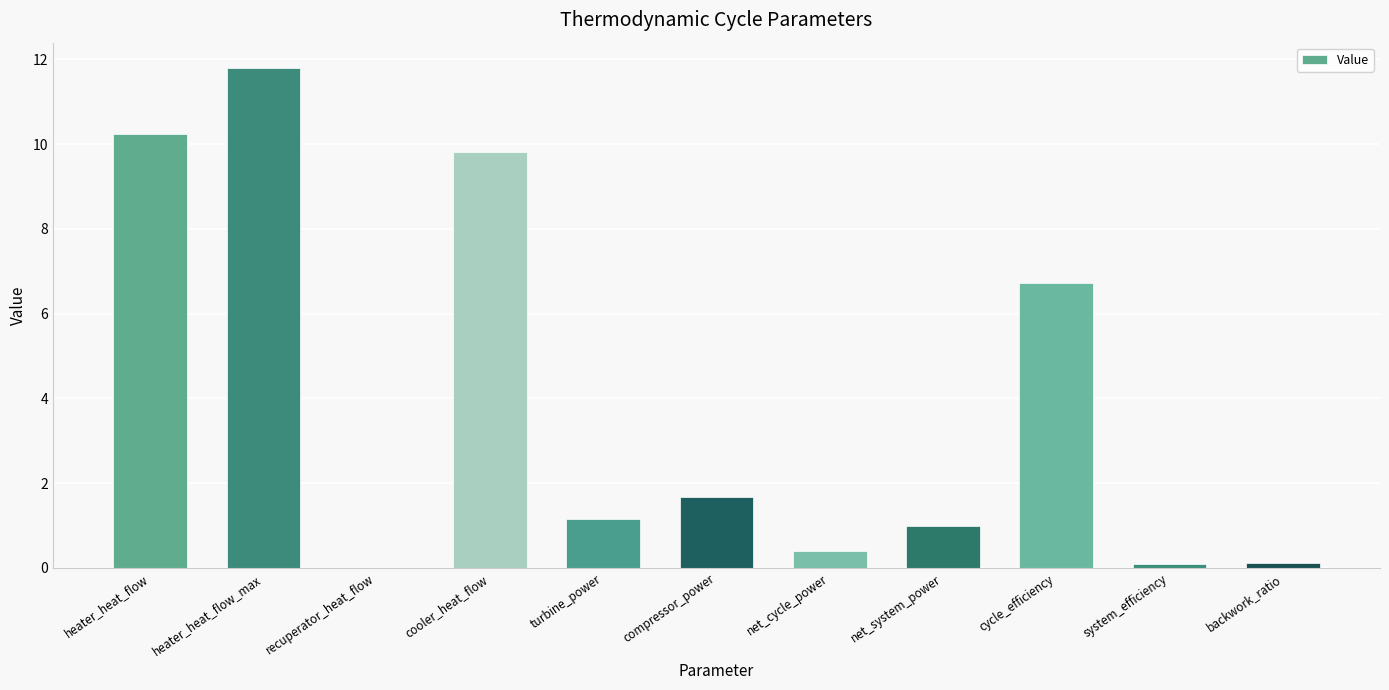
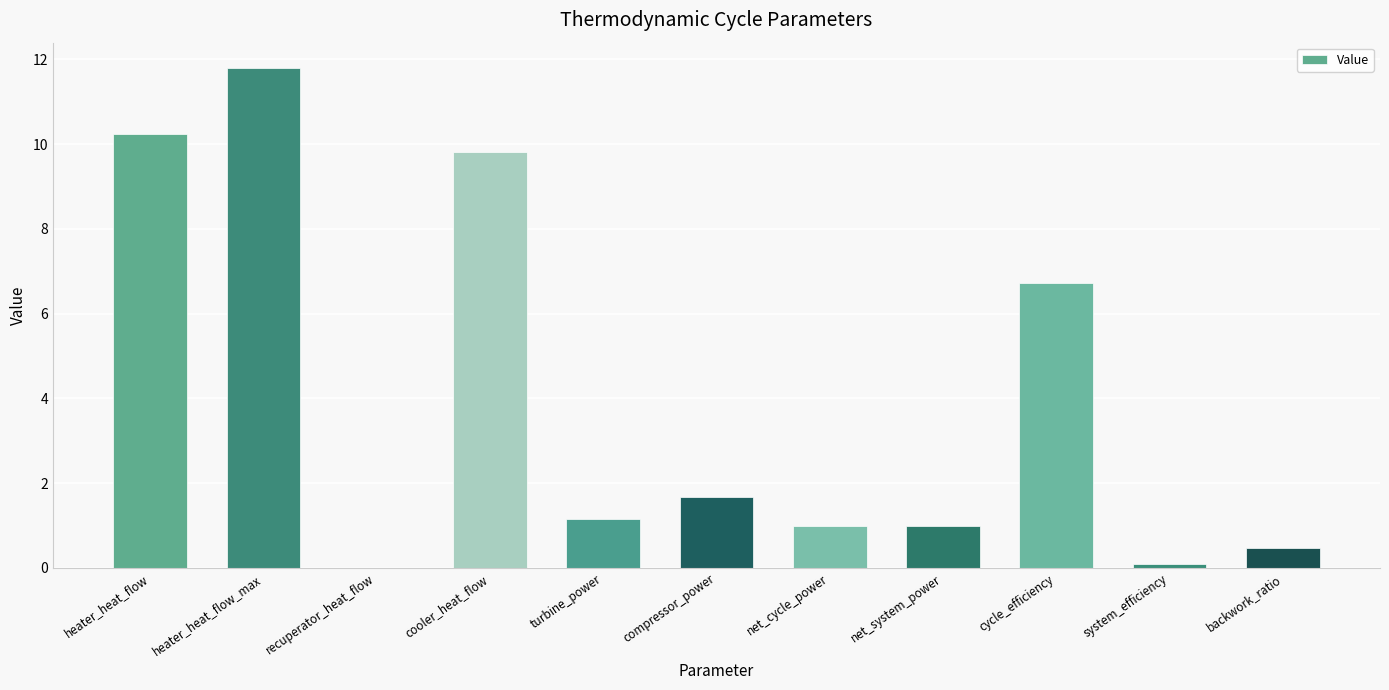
  {
    "heater_heat_flow": 10.2,
    "heater_heat_flow_max": 11.8,
    "recuperator_heat_flow": 0.0,
    "cooler_heat_flow": 9.8,
    "turbine_power": 1.1,
    "compressor_power": 1.7,
-   "net_cycle_power": 0.4,
+   "net_cycle_power": 1.0,
    "net_system_power": 1.0,
    "cycle_efficiency": 6.7,
    "system_efficiency": 0.1,
-   "backwork_ratio": 0.1
+   "backwork_ratio": 0.5
  }
